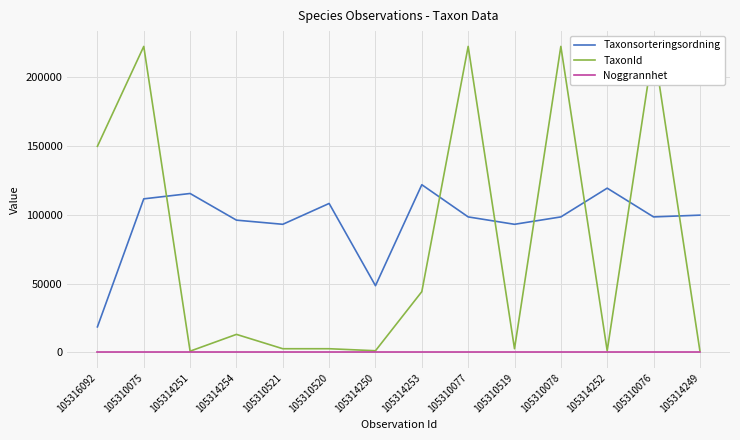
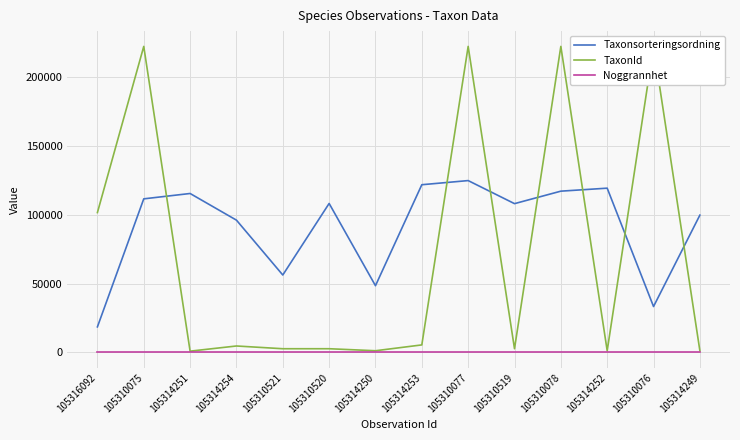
  {
    "Taxonsorteringsordning": {
      "105316092": 19000,
      "105310075": 112000,
      "105314251": 116000,
      "105314254": 96000,
-     "105310521": 93000,
+     "105310521": 56000,
      "105310520": 108000,
      "105314250": 48000,
      "105314253": 122000,
-     "105310077": 99000,
-     "105310519": 93000,
-     "105310078": 99000,
+     "105310077": 125000,
+     "105310519": 108000,
+     "105310078": 117000,
      "105314252": 119000,
-     "105310076": 99000,
+     "105310076": 33000,
      "105314249": 100000
    },
    "TaxonId": {
-     "105316092": 150000,
+     "105316092": 102000,
      "105310075": 222000,
-     "105314254": 13000,
+     "105314254": 5000,
      "105310521": 3000,
      "105310520": 3000,
-     "105314253": 44000,
+     "105314253": 5000,
      "105310077": 222000,
      "105310519": 3000,
      "105310078": 222000
    },
    "Noggrannhet": {
      "105316092": 0,
      "105310075": 0,
      "105314254": 0,
      "105310521": 0,
      "105310520": 0,
      "105314253": 0,
      "105310077": 0,
      "105310519": 0,
      "105310078": 0,
      "105310076": 0
    }
  }
